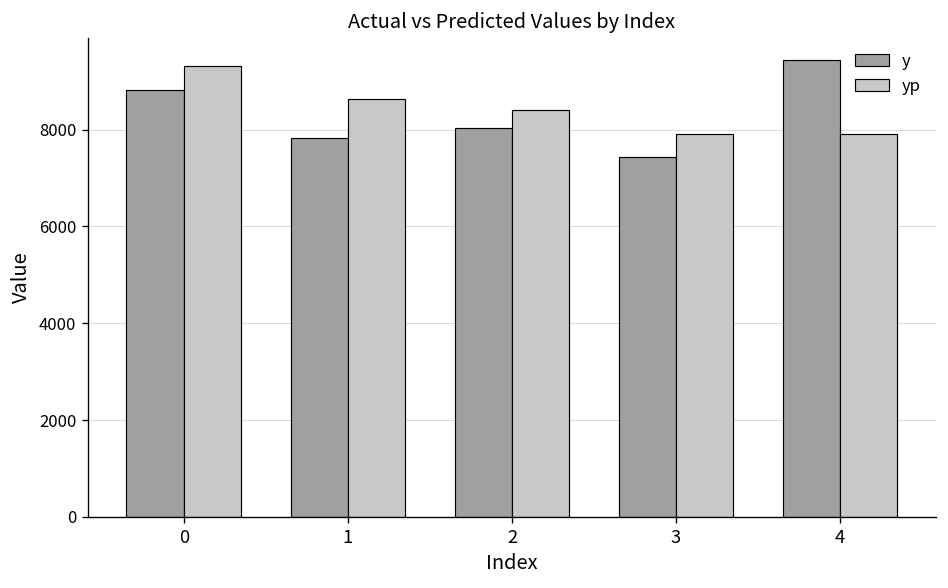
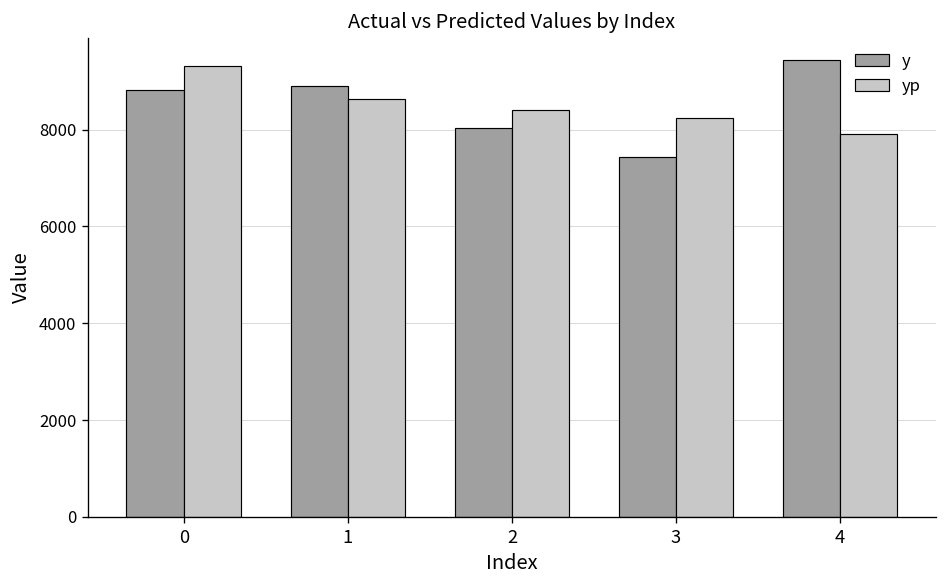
  {
    "y": {
      "0": 8800,
-     "1": 7800,
+     "1": 8900,
      "2": 8000,
      "3": 7400,
      "4": 9400
    },
    "yp": {
      "0": 9300,
      "1": 8600,
      "2": 8400,
-     "3": 7900,
+     "3": 8200,
      "4": 7900
    }
  }
